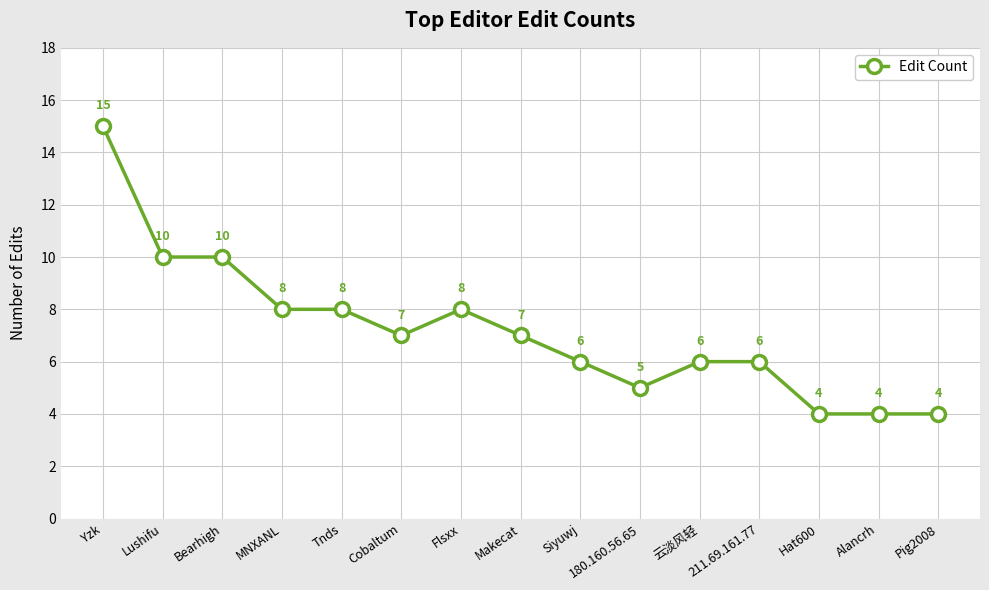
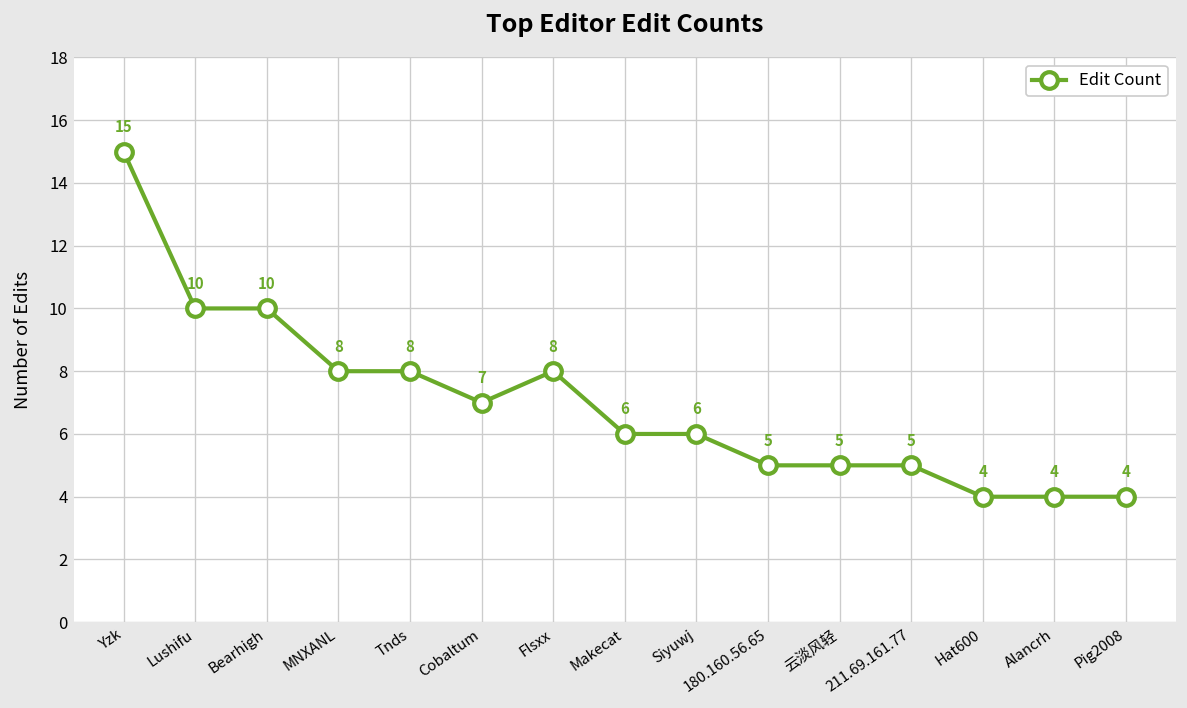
  {
    "Yzk": 15,
    "Lushifu": 10,
    "Bearhigh": 10,
    "MNXANL": 8,
    "Tnds": 8,
    "Cobaltum": 7,
    "Flsxx": 8,
-   "Makecat": 7,
+   "Makecat": 6,
    "Siyuwj": 6,
    "180.160.56.65": 5,
-   "云淡风轻": 6,
-   "211.69.161.77": 6,
+   "云淡风轻": 5,
+   "211.69.161.77": 5,
    "Hat600": 4,
    "Alancrh": 4,
    "Pig2008": 4
  }
